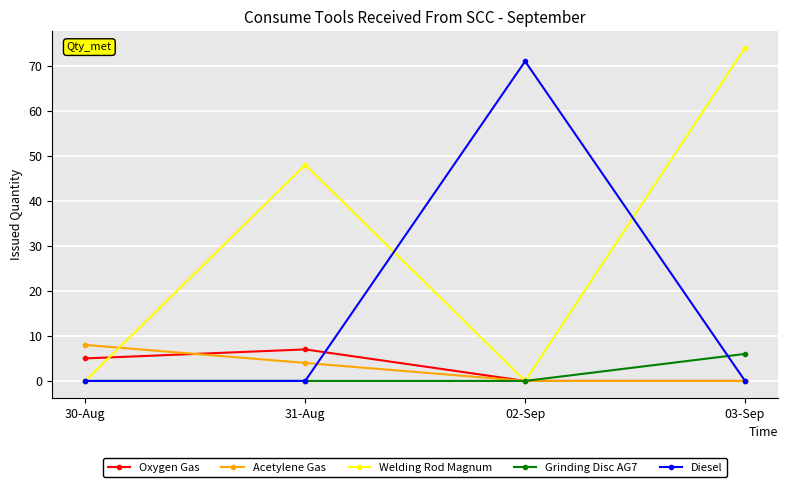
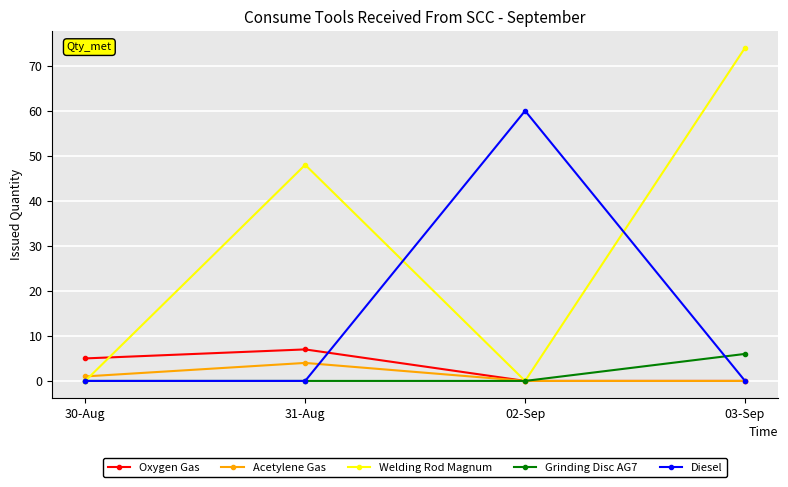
  {
    "Oxygen Gas": {
      "30-Aug": 5,
      "31-Aug": 7
    },
    "Acetylene Gas": {
-     "30-Aug": 8,
+     "30-Aug": 1,
      "31-Aug": 4
    },
    "Welding Rod Magnum": {
      "31-Aug": 48,
      "03-Sep": 74
    },
    "Grinding Disc AG7": {
      "03-Sep": 6
    },
    "Diesel": {
-     "02-Sep": 71
+     "02-Sep": 60
    }
  }
